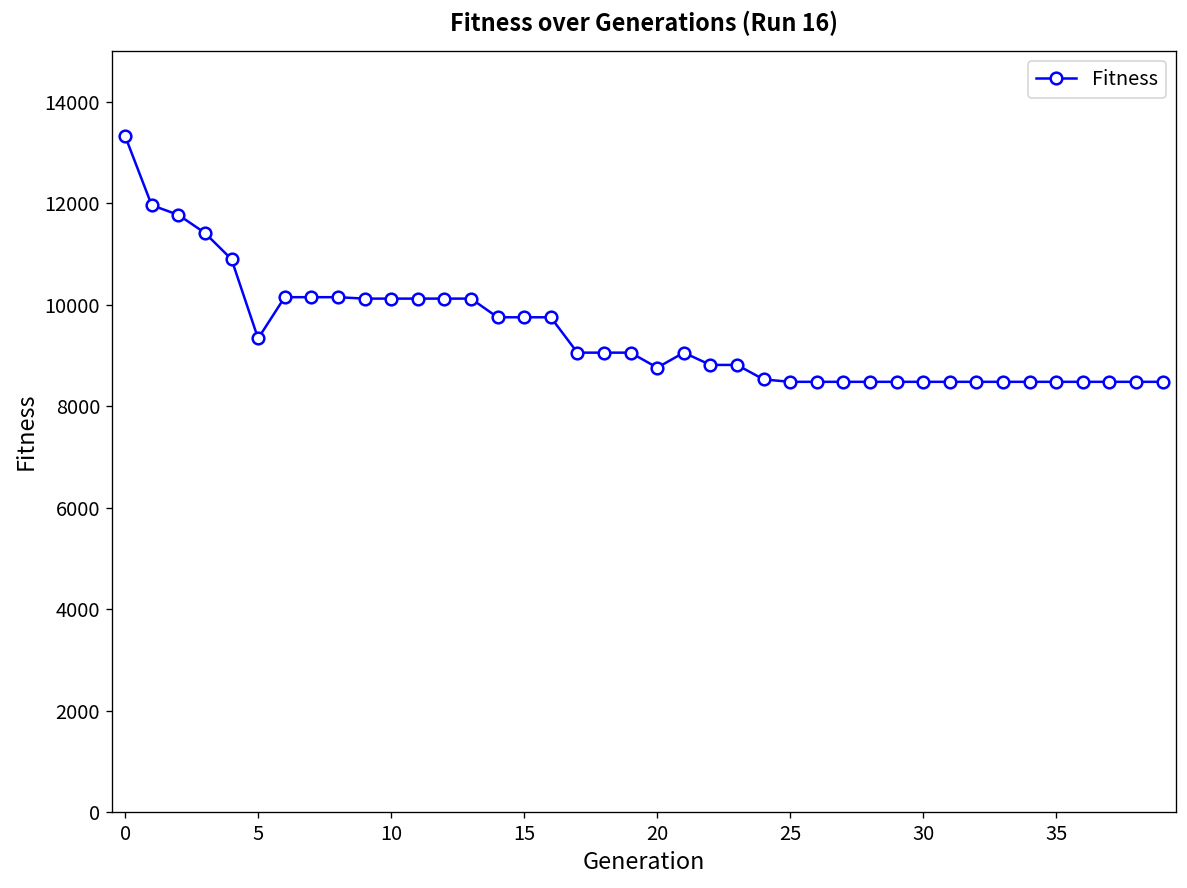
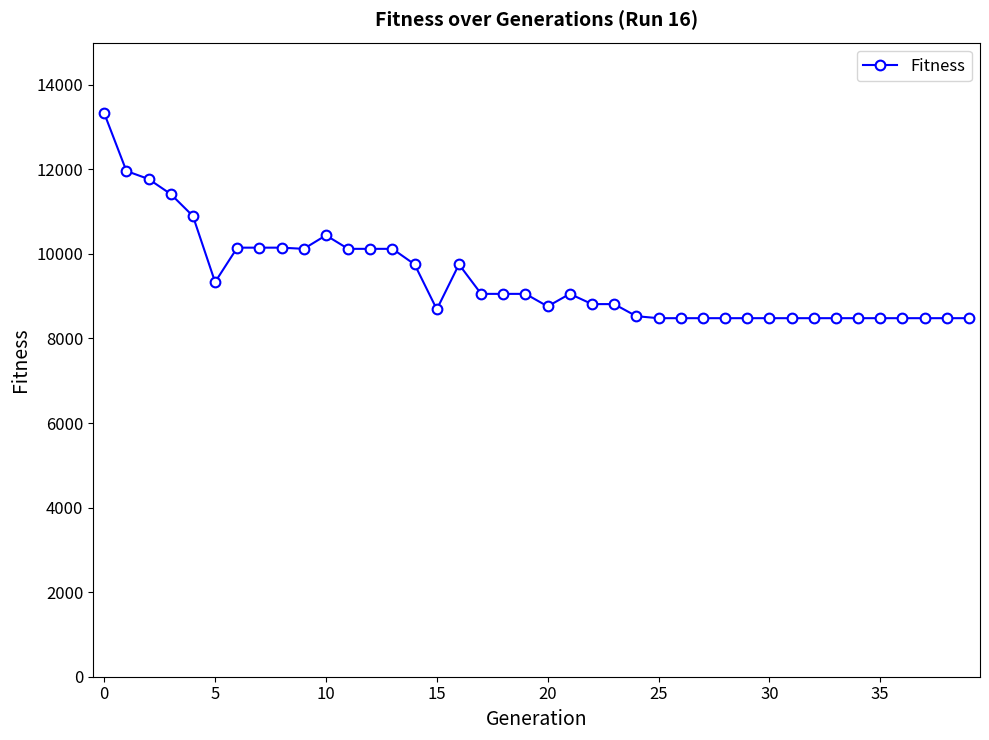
  {
    "0": 13300,
    "5": 9300,
-   "10": 10100,
-   "15": 9800,
+   "10": 10400,
+   "15": 8700,
    "20": 8800,
    "25": 8500,
    "30": 8500,
    "35": 8500
  }
